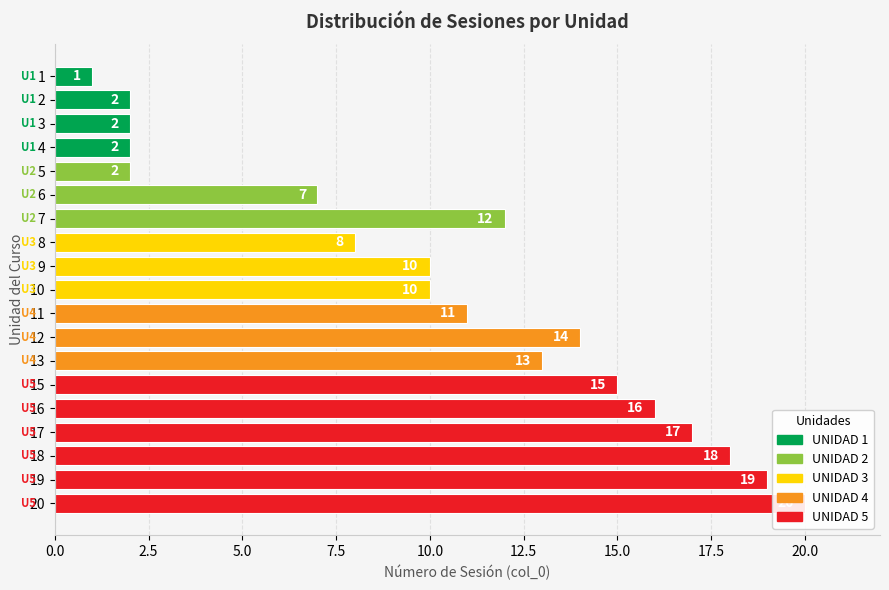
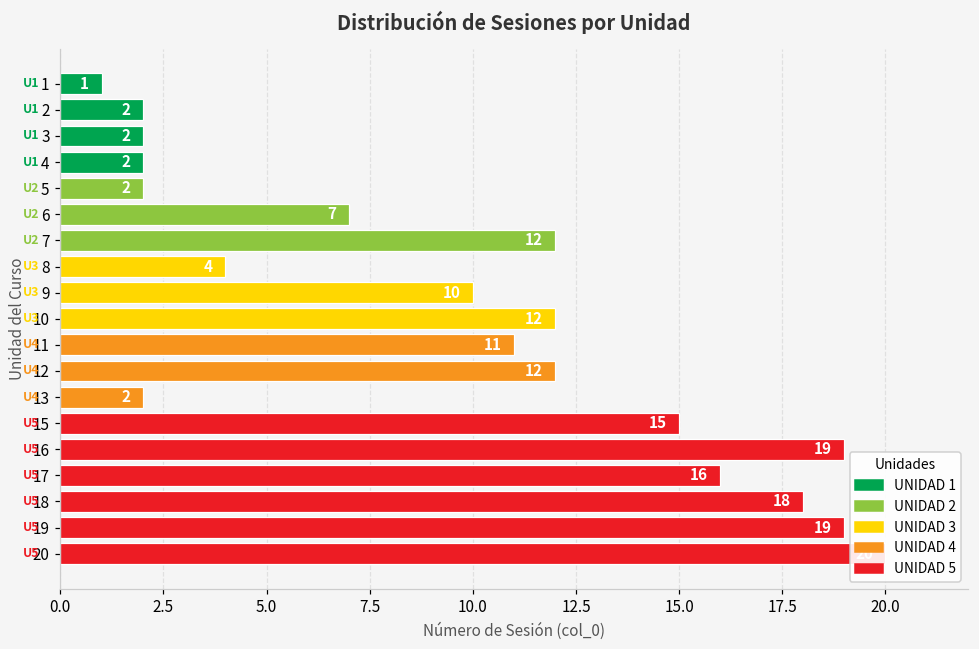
  {
    "1": 1,
    "2": 2,
    "3": 2,
    "4": 2,
    "5": 2,
    "6": 7,
    "7": 12,
-   "8": 8,
+   "8": 4,
    "9": 10,
-   "10": 10,
+   "10": 12,
    "11": 11,
-   "12": 14,
-   "13": 13,
+   "12": 12,
+   "13": 2,
    "15": 15,
-   "16": 16,
-   "17": 17,
+   "16": 19,
+   "17": 16,
    "18": 18,
    "19": 19
  }
